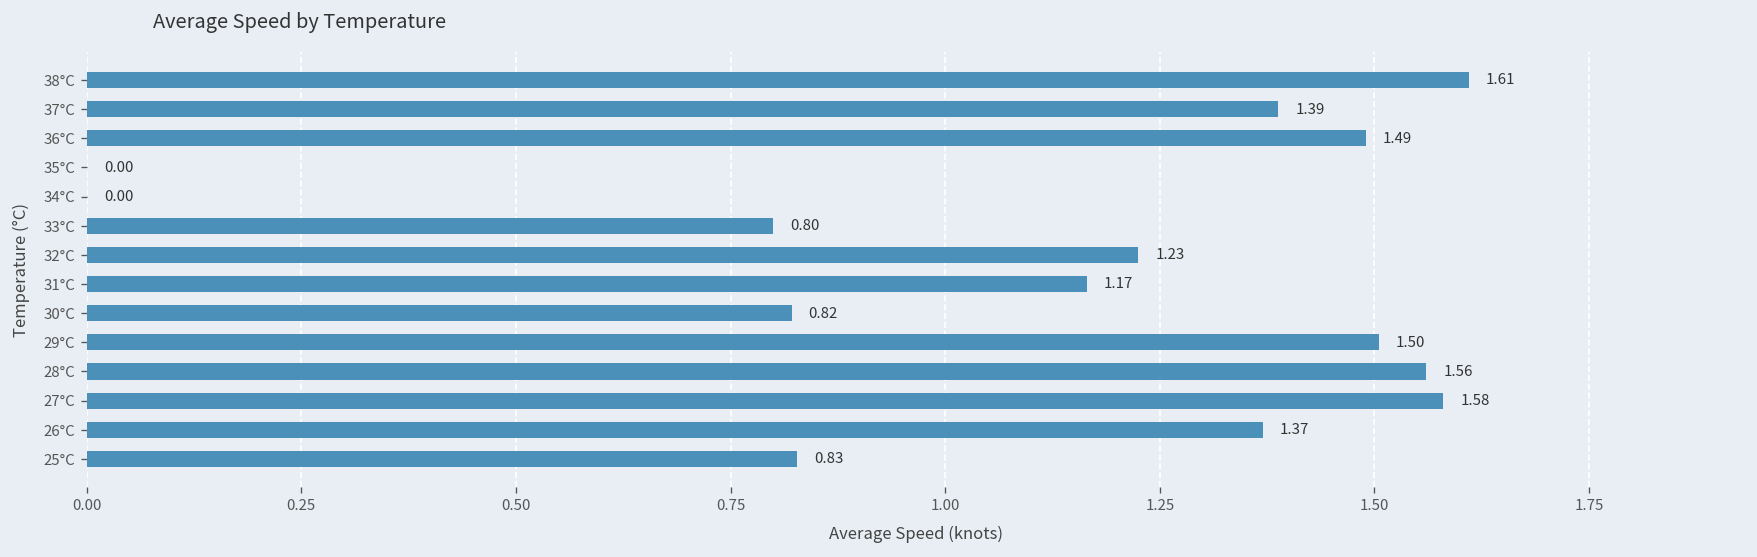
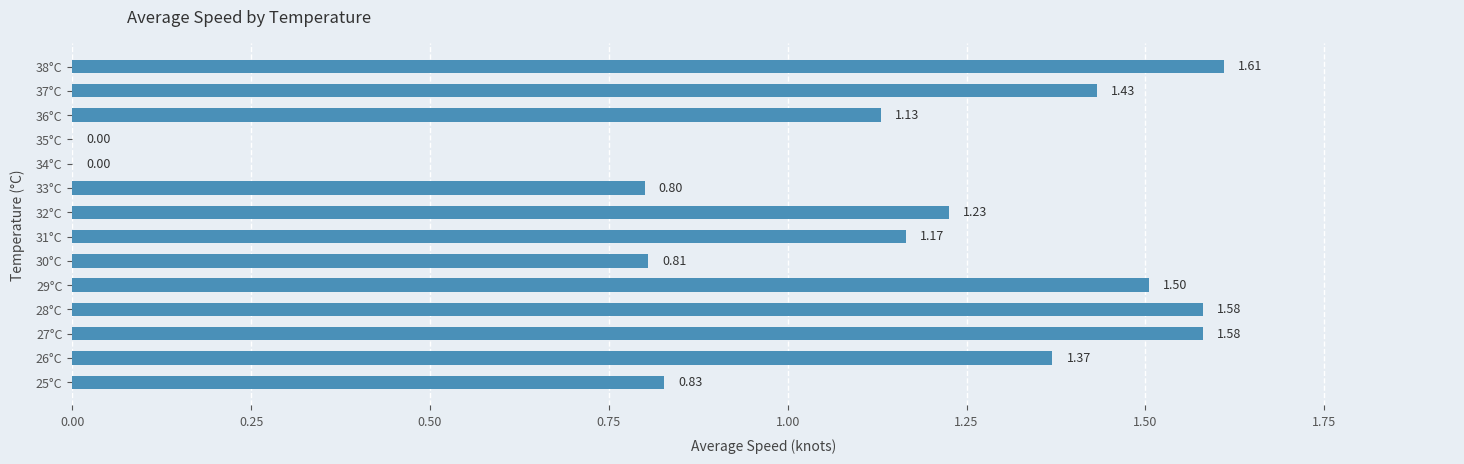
  {
    "38°C": 1.61,
-   "37°C": 1.39,
-   "36°C": 1.49,
+   "37°C": 1.43,
+   "36°C": 1.13,
    "35°C": 0.00,
    "34°C": 0.00,
    "33°C": 0.80,
    "32°C": 1.23,
    "31°C": 1.17,
-   "30°C": 0.82,
+   "30°C": 0.81,
    "29°C": 1.50,
-   "28°C": 1.56,
+   "28°C": 1.58,
    "27°C": 1.58,
    "26°C": 1.37,
    "25°C": 0.83
  }
